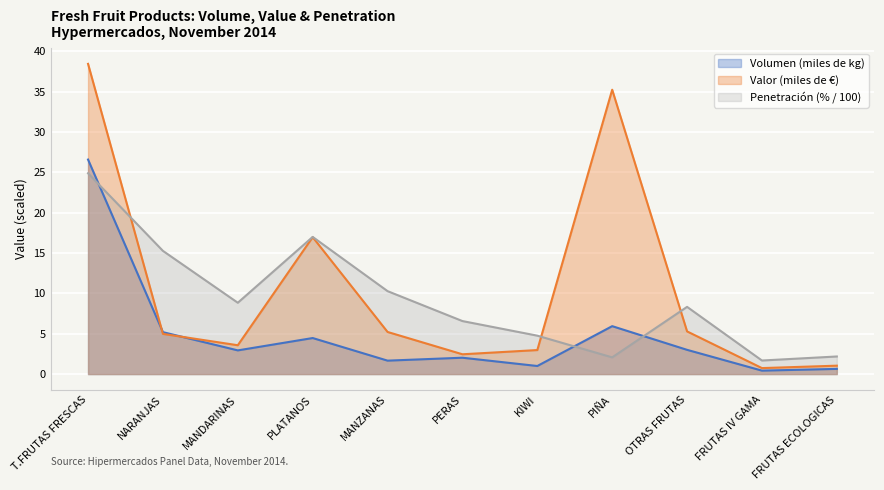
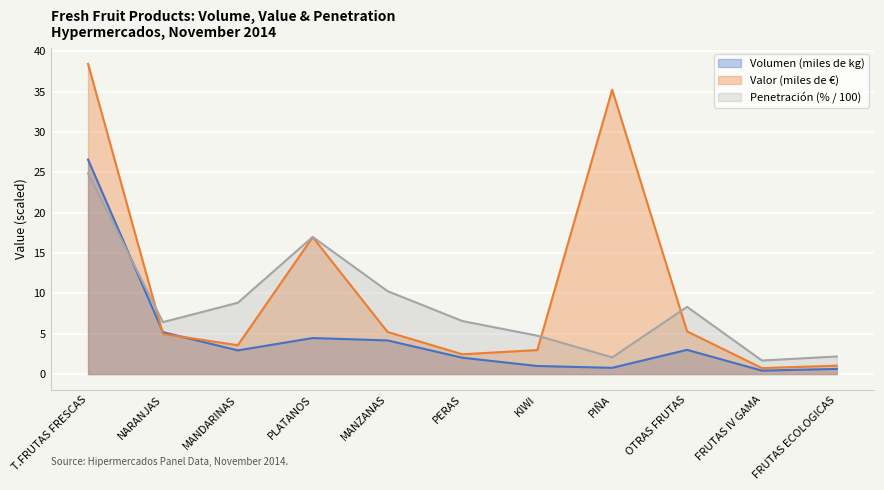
  {
    "Volumen (miles de kg)": {
      "T.FRUTAS FRESCAS": 27,
      "MANDARINAS": 3,
      "PLATANOS": 4,
-     "MANZANAS": 2,
+     "MANZANAS": 4,
      "PERAS": 2,
      "KIWI": 1,
-     "PIÑA": 6,
+     "PIÑA": 1,
      "OTRAS FRUTAS": 3,
      "FRUTAS ECOLOGICAS": 1
    },
    "Valor (miles de €)": {
      "T.FRUTAS FRESCAS": 38,
      "MANDARINAS": 4,
      "MANZANAS": 5,
      "PERAS": 2,
      "KIWI": 3,
      "PIÑA": 35,
      "OTRAS FRUTAS": 5,
      "FRUTAS ECOLOGICAS": 1
    },
    "Penetración (% / 100)": {
      "T.FRUTAS FRESCAS": 25,
-     "NARANJAS": 15,
+     "NARANJAS": 6,
      "MANDARINAS": 9,
      "MANZANAS": 10,
      "PERAS": 7,
      "KIWI": 5,
      "PIÑA": 2,
      "OTRAS FRUTAS": 8,
      "FRUTAS IV GAMA": 2,
      "FRUTAS ECOLOGICAS": 2
    }
  }
